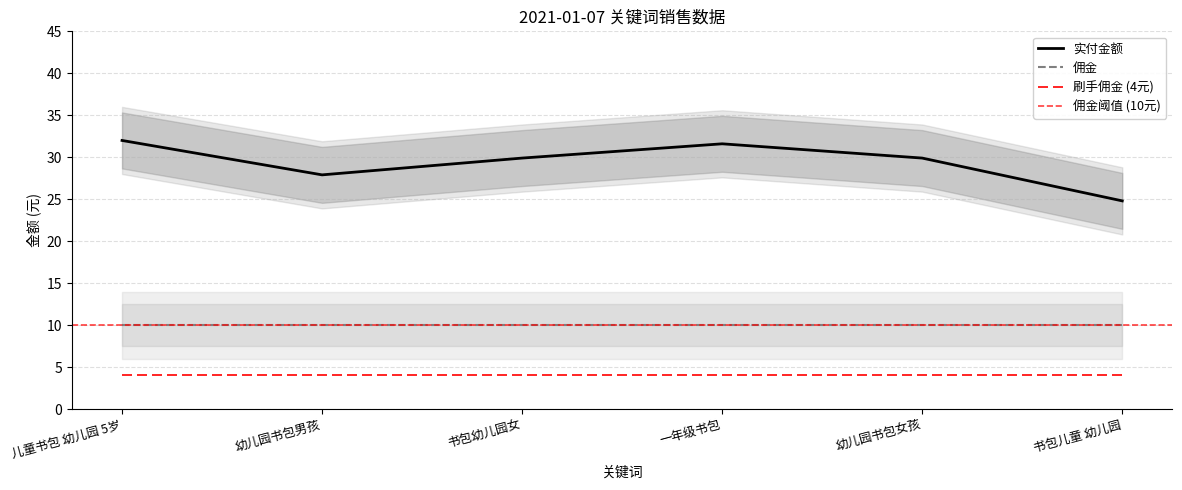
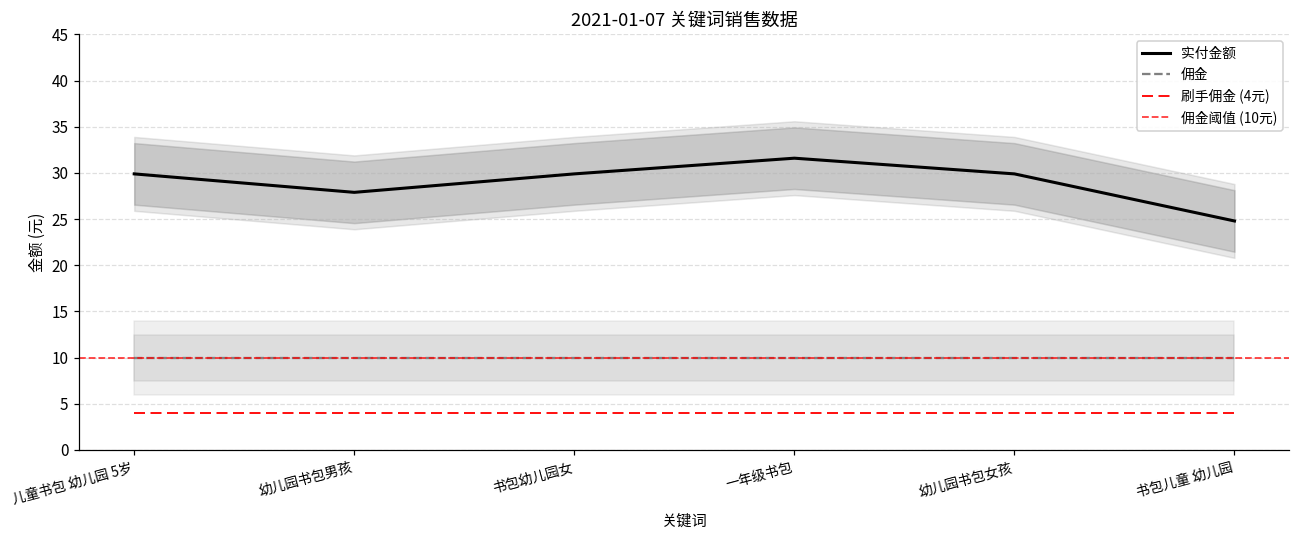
  {
    "实付金额": {
-     "儿童书包 幼儿园 5岁": 32,
+     "儿童书包 幼儿园 5岁": 30,
      "幼儿园书包男孩": 28,
      "书包幼儿园女": 30,
      "一年级书包": 32,
      "幼儿园书包女孩": 30,
      "书包儿童 幼儿园": 25
    },
    "刷手佣金 (4元)": {
      "儿童书包 幼儿园 5岁": 4,
      "幼儿园书包男孩": 4,
      "书包幼儿园女": 4,
      "一年级书包": 4,
      "幼儿园书包女孩": 4,
      "书包儿童 幼儿园": 4
    }
  }
